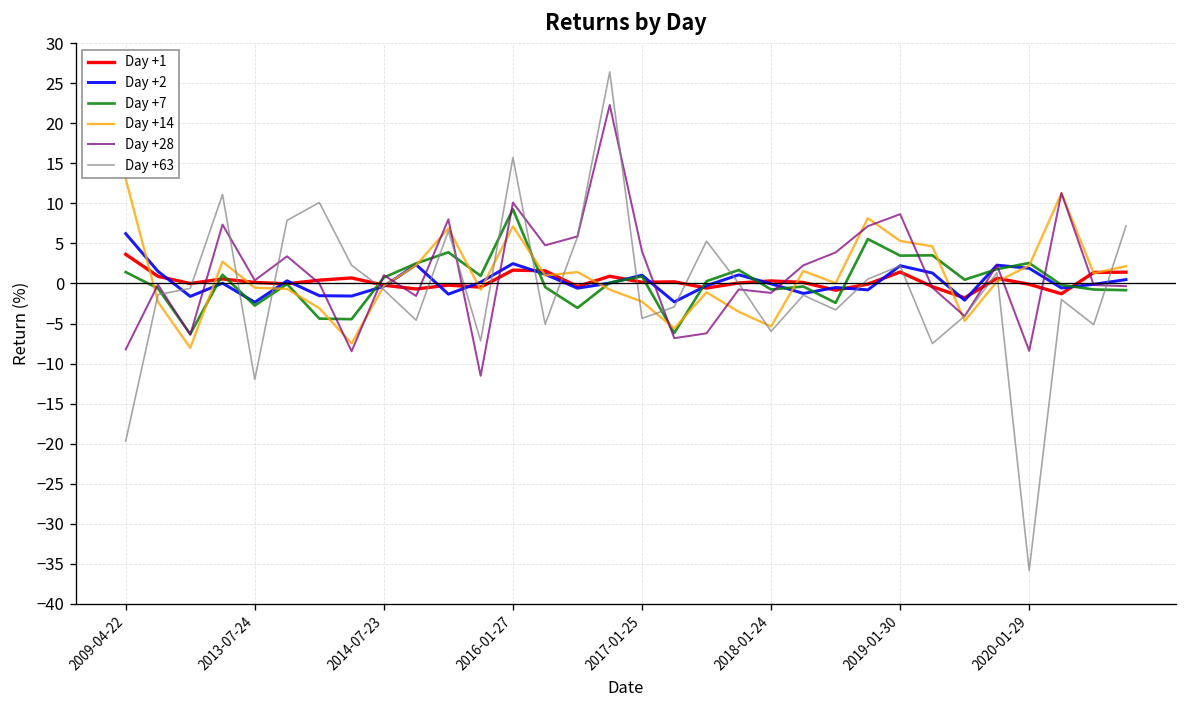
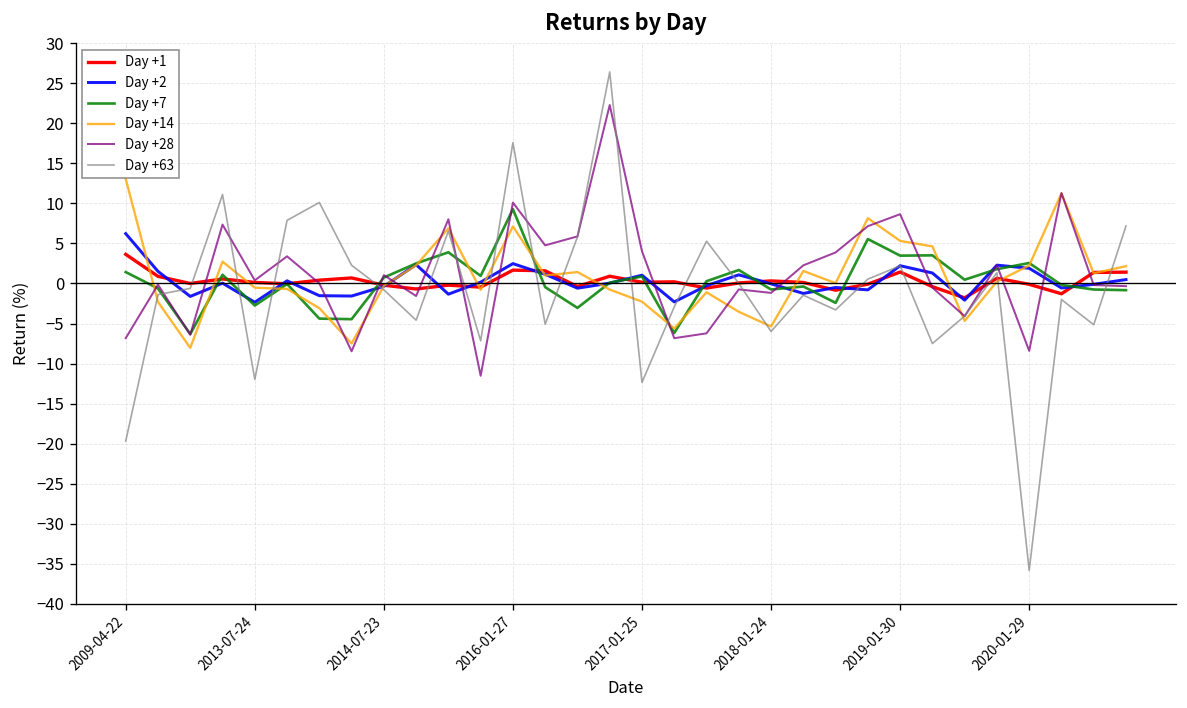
  {
    "Day +1": {
      "2009-04-22": 4,
      "2016-01-27": 2,
      "2017-01-25": 0,
      "2019-01-30": 1,
      "2020-01-29": 0
    },
    "Day +2": {
      "2009-04-22": 6,
      "2013-07-24": -2,
      "2016-01-27": 2
    },
    "Day +7": {
      "2009-04-22": 1,
      "2013-07-24": -3,
      "2016-01-27": 9,
      "2018-01-24": -1,
      "2019-01-30": 3
    },
    "Day +14": {
      "2009-04-22": 13,
      "2013-07-24": -1,
      "2016-01-27": 7,
      "2017-01-25": -2,
      "2018-01-24": -5,
      "2019-01-30": 5
    },
    "Day +28": {
-     "2009-04-22": -8,
+     "2009-04-22": -7,
      "2016-01-27": 10,
      "2017-01-25": 4,
      "2018-01-24": -1,
      "2019-01-30": 9,
      "2020-01-29": -8
    },
    "Day +63": {
      "2009-04-22": -20,
      "2013-07-24": -12,
      "2014-07-23": -1,
-     "2016-01-27": 16,
-     "2017-01-25": -4,
+     "2016-01-27": 18,
+     "2017-01-25": -12,
      "2018-01-24": -6,
      "2020-01-29": -36
    }
  }
